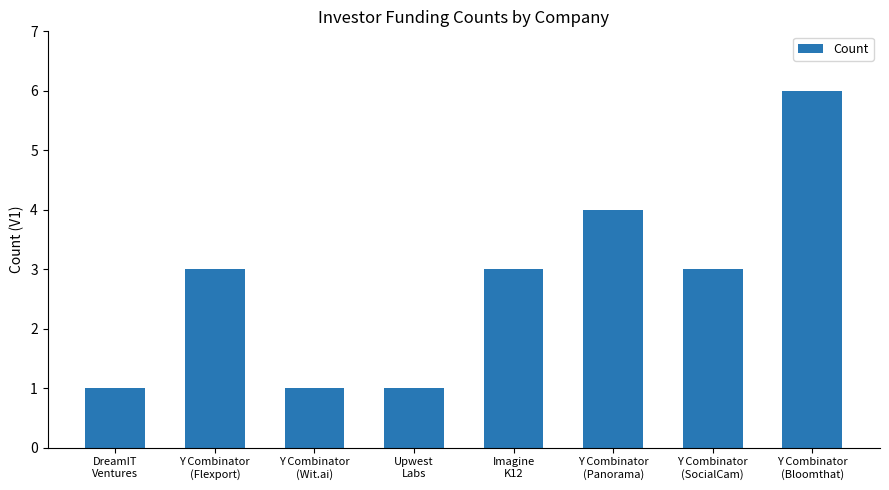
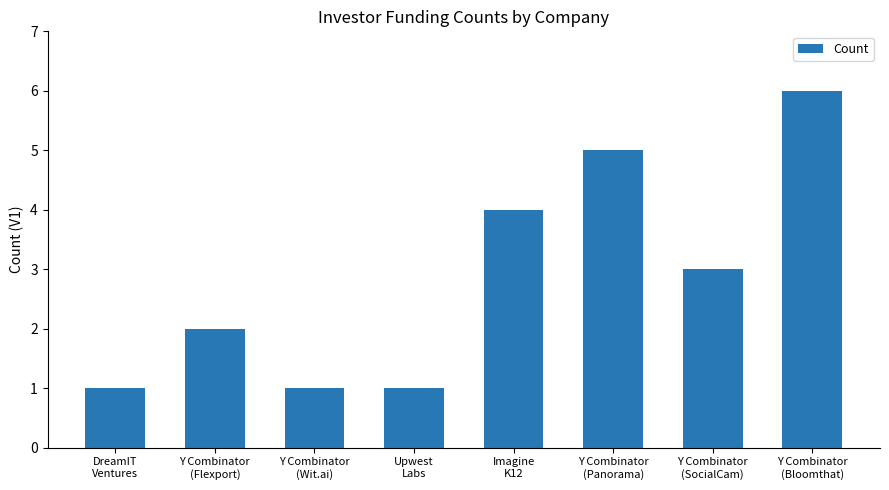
  {
    "DreamIT Ventures": 1,
-   "Y Combinator (Flexport)": 3,
+   "Y Combinator (Flexport)": 2,
    "Y Combinator (Wit.ai)": 1,
    "Upwest Labs": 1,
-   "Imagine K12": 3,
-   "Y Combinator (Panorama)": 4,
+   "Imagine K12": 4,
+   "Y Combinator (Panorama)": 5,
    "Y Combinator (SocialCam)": 3,
    "Y Combinator (Bloomthat)": 6
  }
